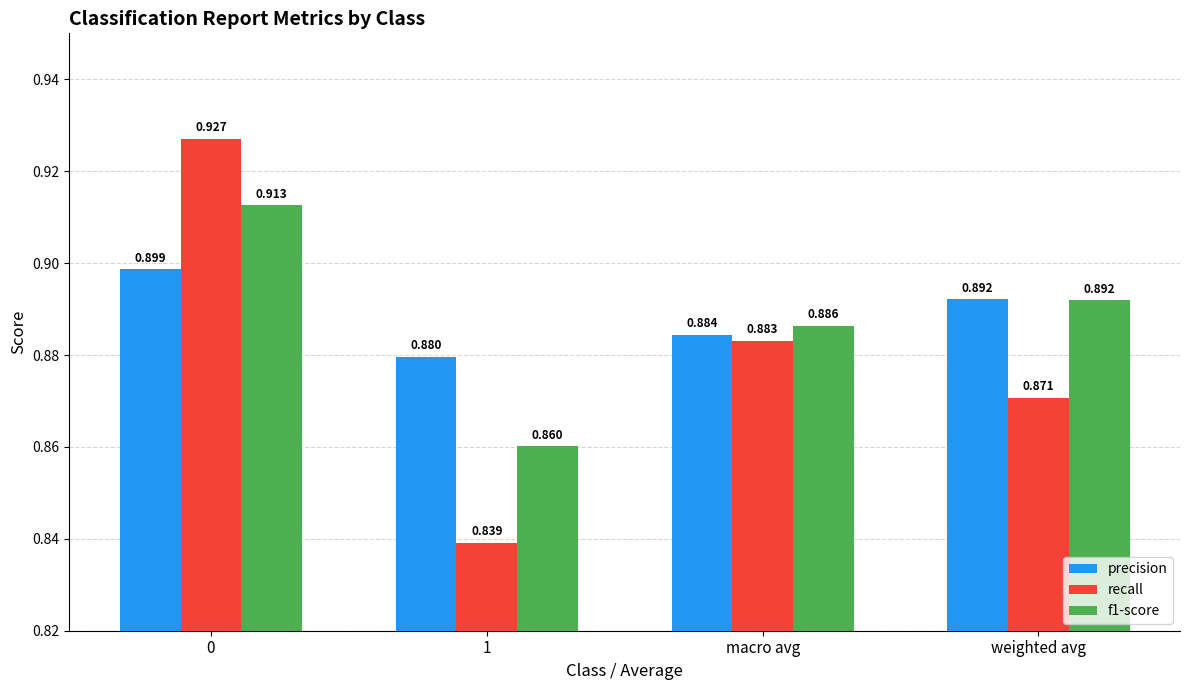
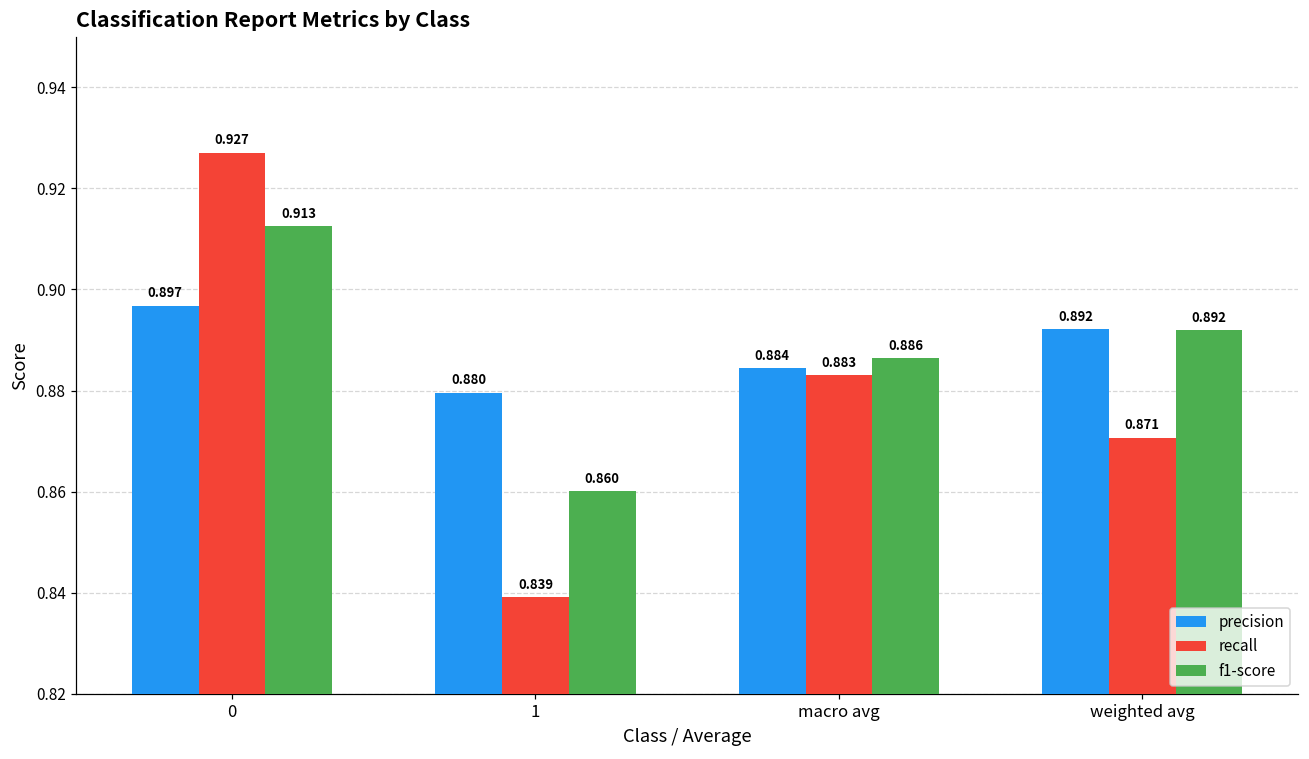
  {
    "precision": {
-     "0": 0.899,
+     "0": 0.897,
      "1": 0.880,
      "macro avg": 0.884,
      "weighted avg": 0.892
    },
    "recall": {
      "0": 0.927,
      "1": 0.839,
      "macro avg": 0.883,
      "weighted avg": 0.871
    },
    "f1-score": {
      "0": 0.913,
      "1": 0.860,
      "macro avg": 0.886,
      "weighted avg": 0.892
    }
  }
